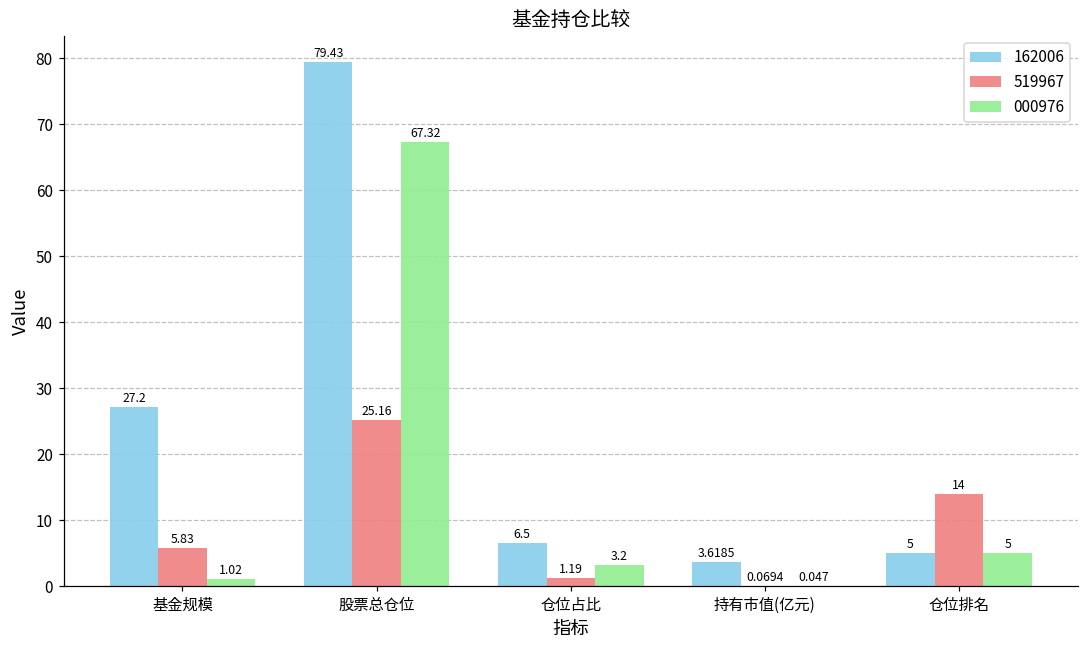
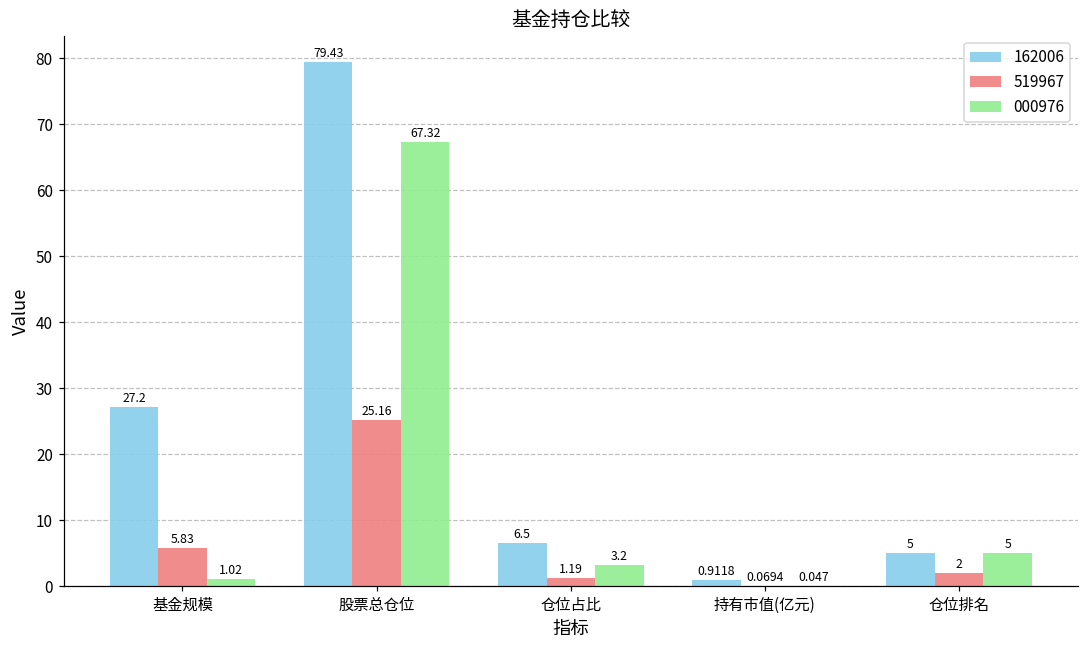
  {
    "162006": {
      "基金规模": 27.2,
      "股票总仓位": 79.43,
      "仓位占比": 6.5,
-     "持有市值(亿元)": 3.6185,
+     "持有市值(亿元)": 0.9118,
      "仓位排名": 5
    },
    "519967": {
      "基金规模": 5.83,
      "股票总仓位": 25.16,
      "仓位占比": 1.19,
      "持有市值(亿元)": 0.0694,
-     "仓位排名": 14
+     "仓位排名": 2
    },
    "000976": {
      "基金规模": 1.02,
      "股票总仓位": 67.32,
      "仓位占比": 3.2,
      "持有市值(亿元)": 0.047,
      "仓位排名": 5
    }
  }
